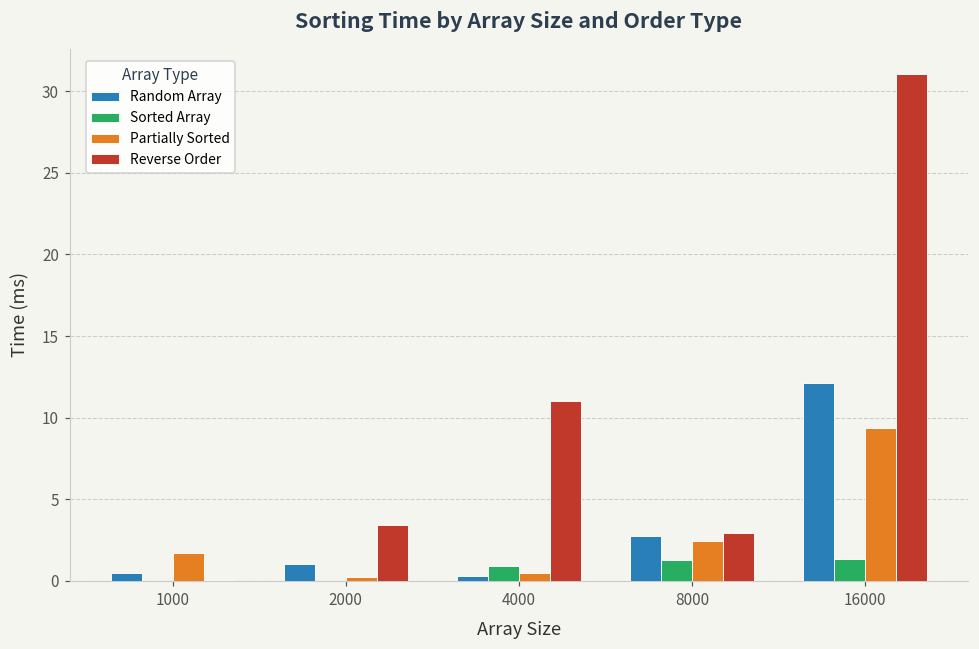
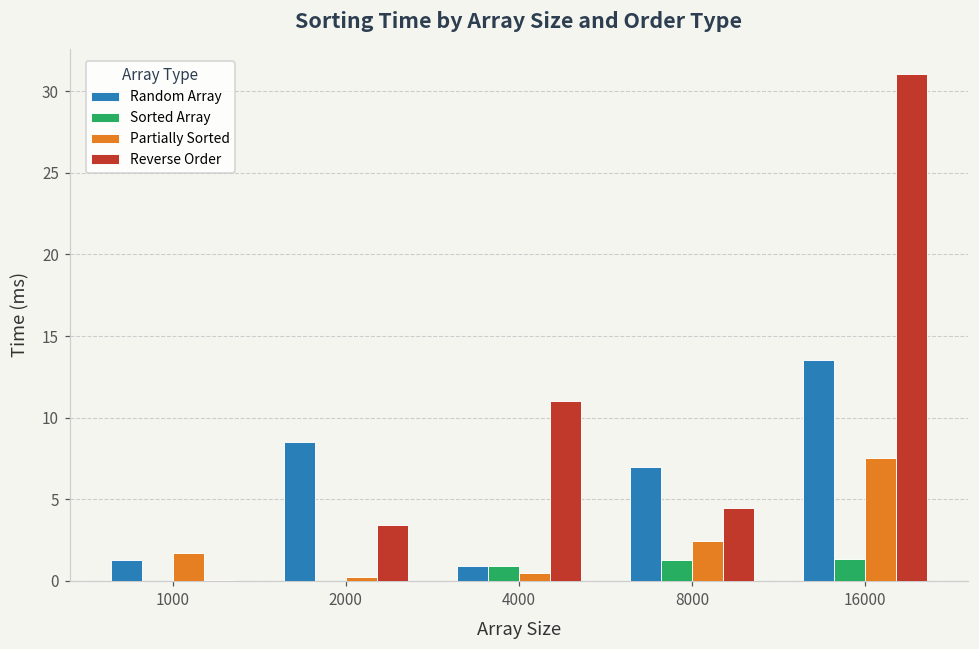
  {
    "Random Array": {
-     "1000": 0.5,
-     "2000": 1.0,
-     "4000": 0.3,
-     "8000": 2.7,
-     "16000": 12.1
+     "1000": 1.3,
+     "2000": 8.5,
+     "4000": 0.9,
+     "8000": 7.0,
+     "16000": 13.6
    },
    "Sorted Array": {
      "1000": 0.0,
      "2000": 0.0,
      "4000": 0.9,
      "8000": 1.3,
      "16000": 1.3
    },
    "Partially Sorted": {
      "1000": 1.7,
      "2000": 0.2,
      "4000": 0.5,
      "8000": 2.4,
-     "16000": 9.4
+     "16000": 7.5
    },
    "Reverse Order": {
      "2000": 3.4,
      "4000": 11.0,
-     "8000": 2.9,
+     "8000": 4.4,
      "16000": 31.0
    }
  }
